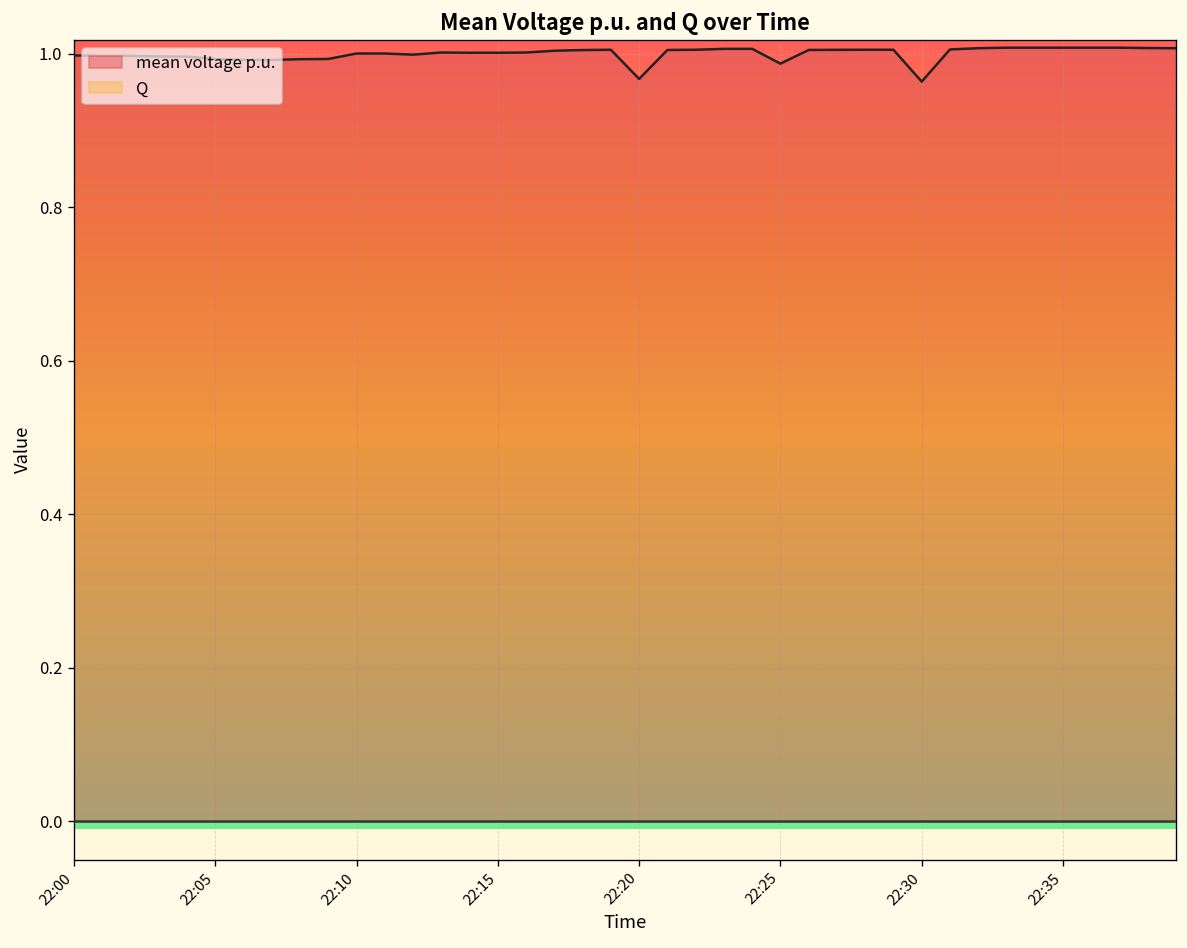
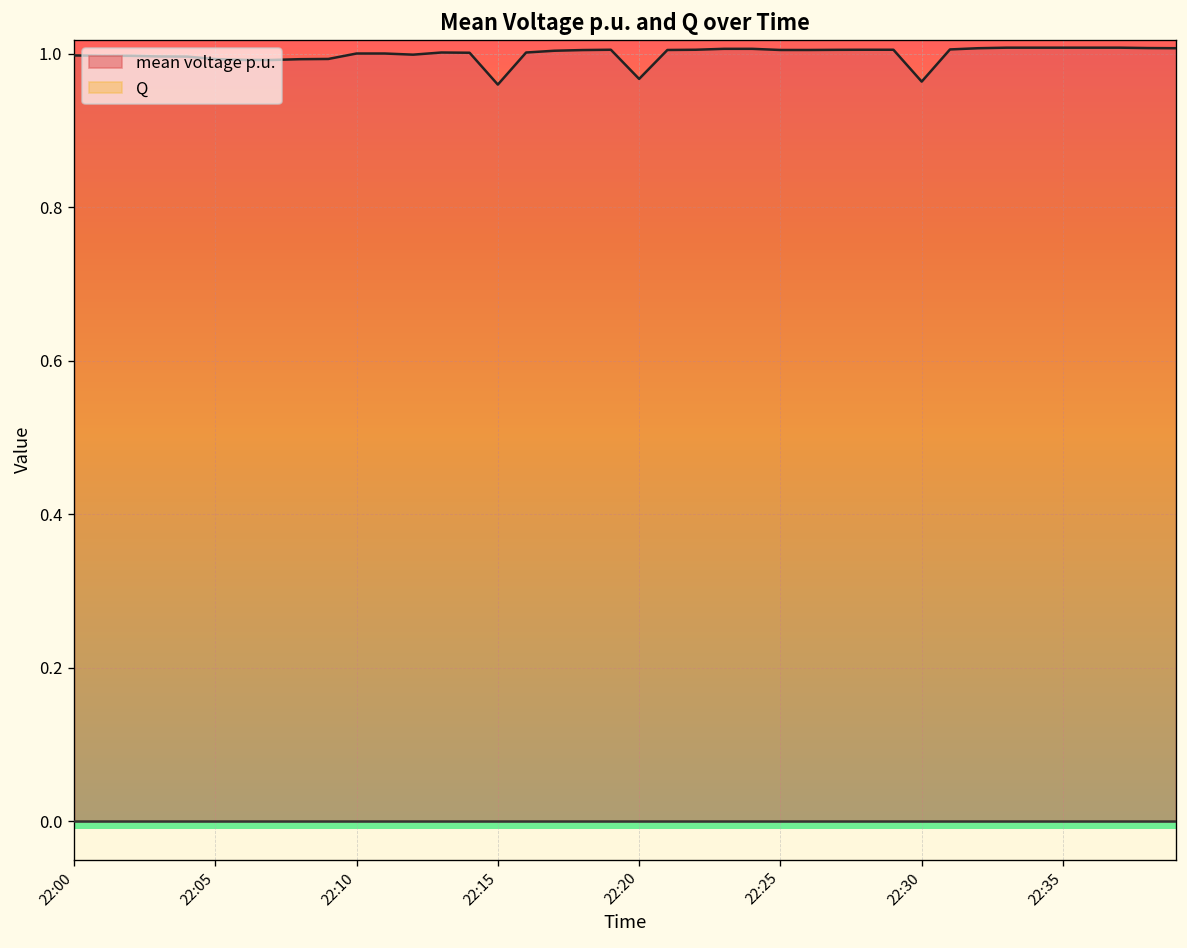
  {
    "mean voltage p.u.": {
      "22:00": 1.00,
      "22:10": 1.00,
-     "22:15": 1.00,
+     "22:15": 0.96,
      "22:20": 0.97,
-     "22:25": 0.99,
+     "22:25": 1.00,
      "22:30": 0.96,
      "22:35": 1.01
    },
    "Q": {
      "22:00": 0.00,
      "22:05": 0.00,
      "22:10": 0.00,
      "22:15": 0.00,
      "22:20": 0.00,
      "22:25": 0.00,
      "22:30": 0.00,
      "22:35": 0.00
    }
  }
